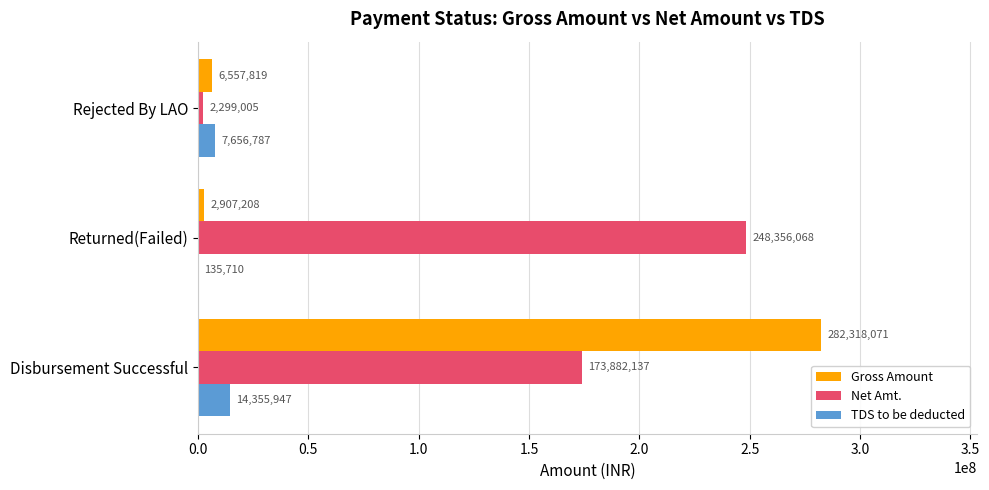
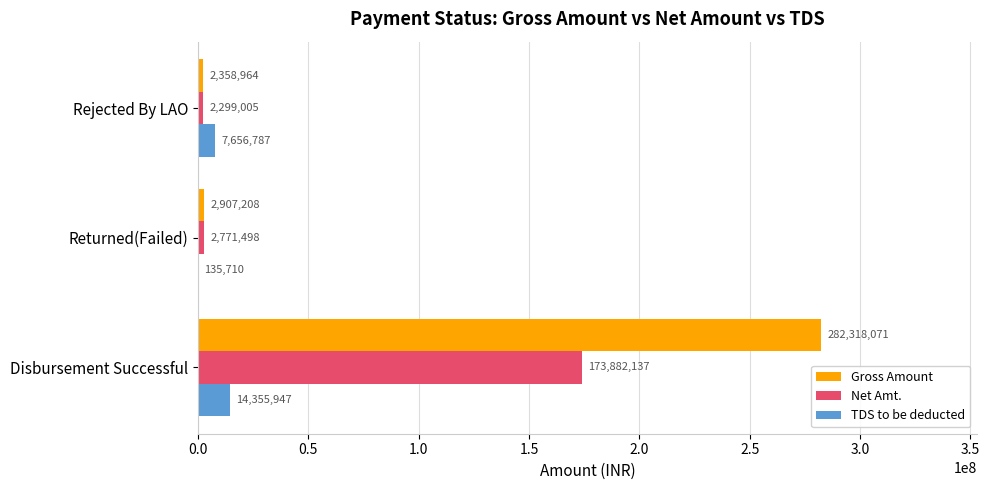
  {
    "Gross Amount": {
-     "Rejected By LAO": "6,557,819",
+     "Rejected By LAO": "2,358,964",
      "Returned(Failed)": "2,907,208",
      "Disbursement Successful": "282,318,071"
    },
    "Net Amt.": {
      "Rejected By LAO": "2,299,005",
-     "Returned(Failed)": "248,356,068",
+     "Returned(Failed)": "2,771,498",
      "Disbursement Successful": "173,882,137"
    },
    "TDS to be deducted": {
      "Rejected By LAO": "7,656,787",
      "Returned(Failed)": "135,710",
      "Disbursement Successful": "14,355,947"
    }
  }
